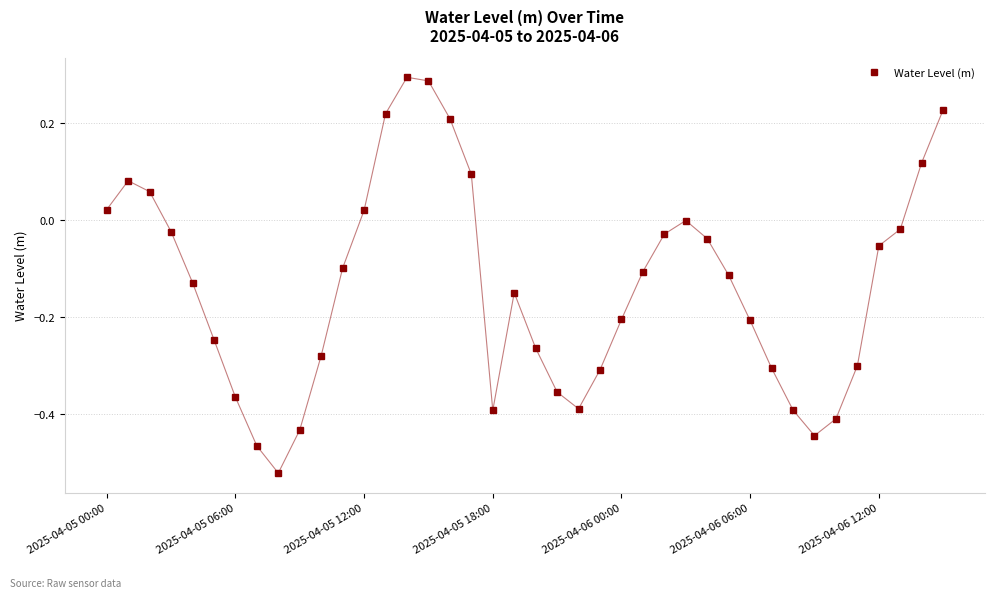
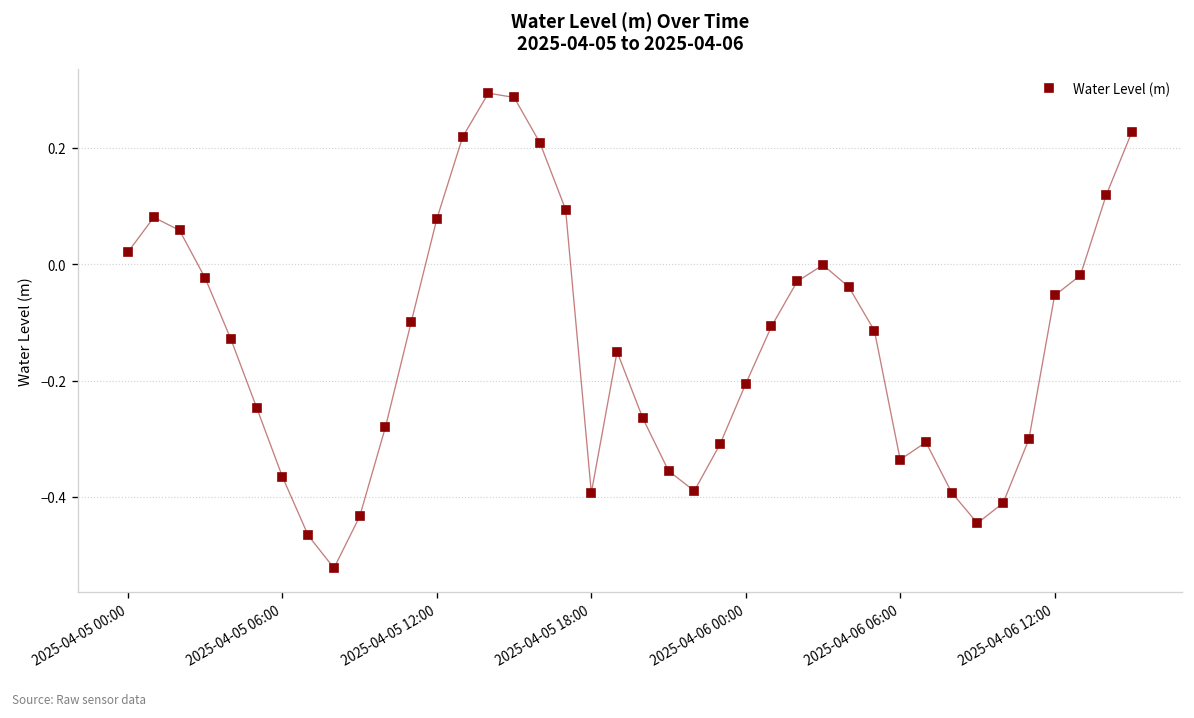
  {
    "2025-04-05 00:00": 0.02,
    "2025-04-05 06:00": -0.37,
-   "2025-04-05 12:00": 0.02,
+   "2025-04-05 12:00": 0.08,
    "2025-04-05 18:00": -0.39,
    "2025-04-06 00:00": -0.21,
-   "2025-04-06 06:00": -0.21,
+   "2025-04-06 06:00": -0.34,
    "2025-04-06 12:00": -0.05
  }
